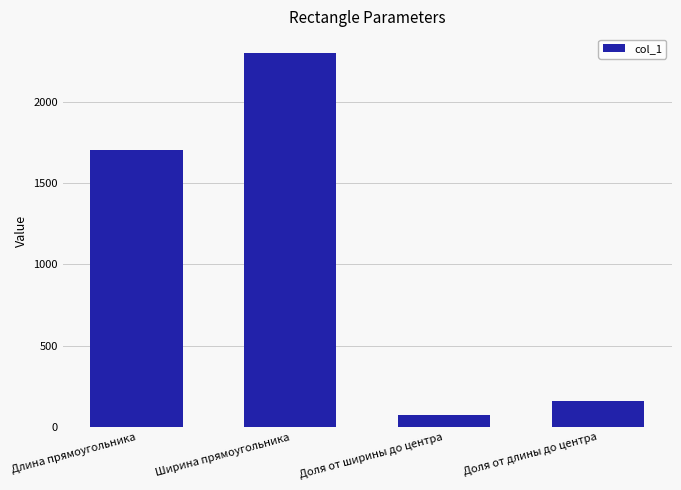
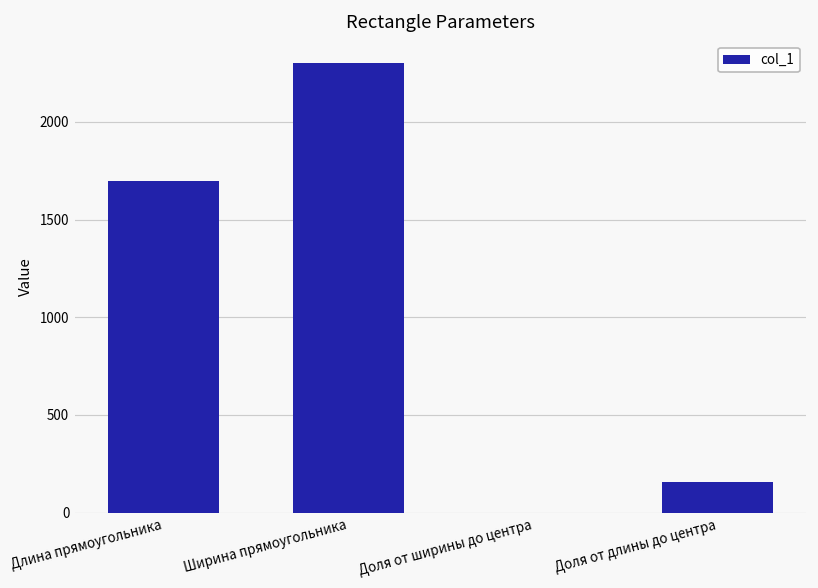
  {
    "Длина прямоугольника": 1700,
    "Ширина прямоугольника": 2300,
-   "Доля от ширины до центра": 70,
+   "Доля от ширины до центра": 0,
    "Доля от длины до центра": 160
  }
